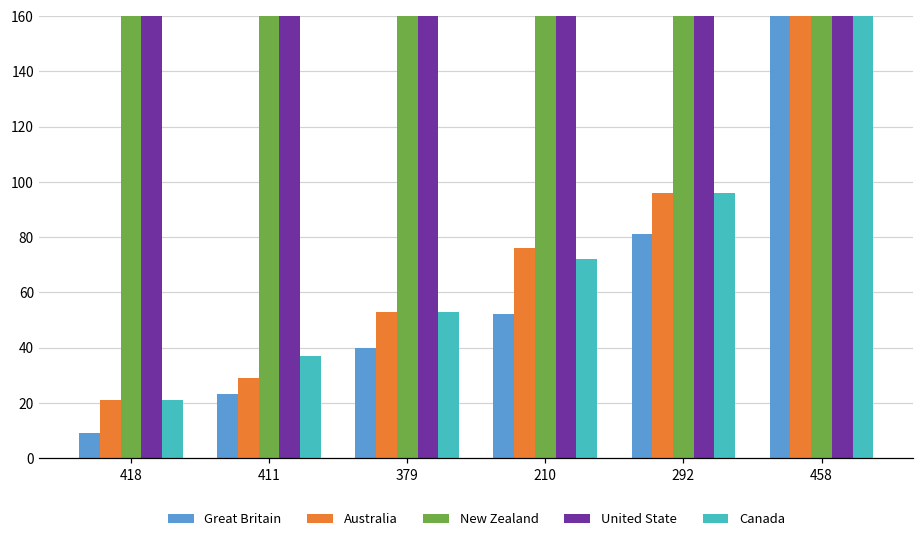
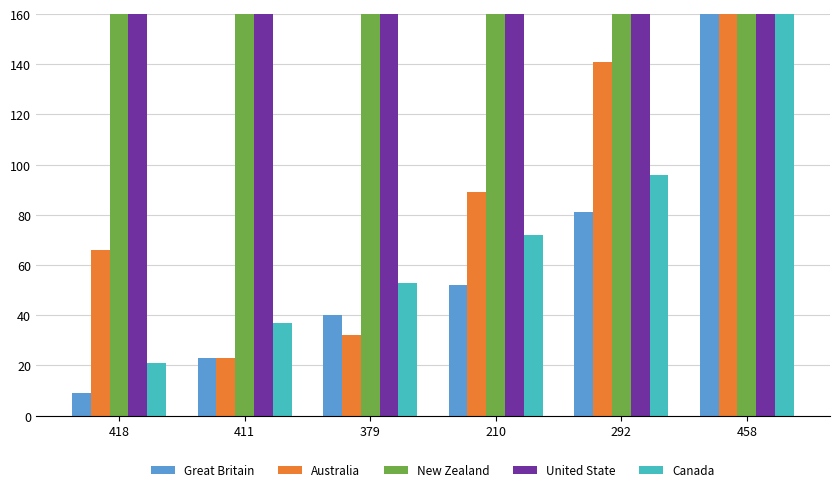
  {
    "Australia": {
-     "418": 21,
-     "411": 29,
-     "379": 53,
-     "210": 76,
-     "292": 96
+     "418": 66,
+     "411": 23,
+     "379": 32,
+     "210": 89,
+     "292": 141
    }
  }
